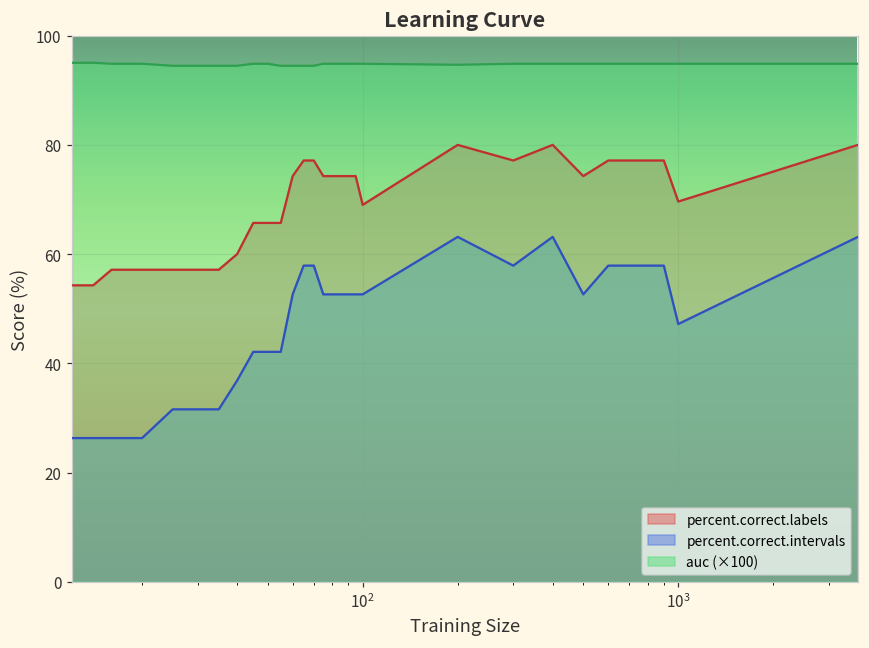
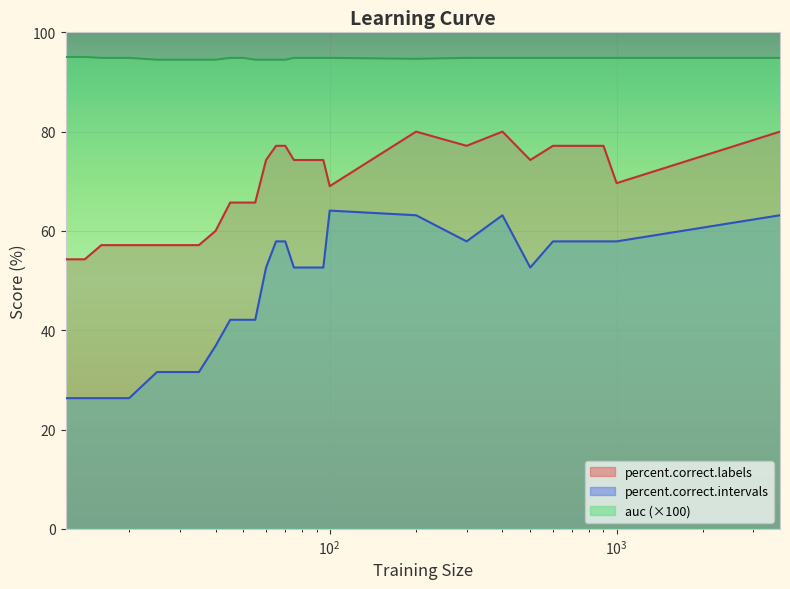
  {
    "percent.correct.labels": {
      "10^2": 69,
      "10^3": 70
    },
    "percent.correct.intervals": {
-     "10^2": 53,
-     "10^3": 47
+     "10^2": 64,
+     "10^3": 58
    },
    "auc (×100)": {
      "10^2": 95,
      "10^3": 95
    }
  }
